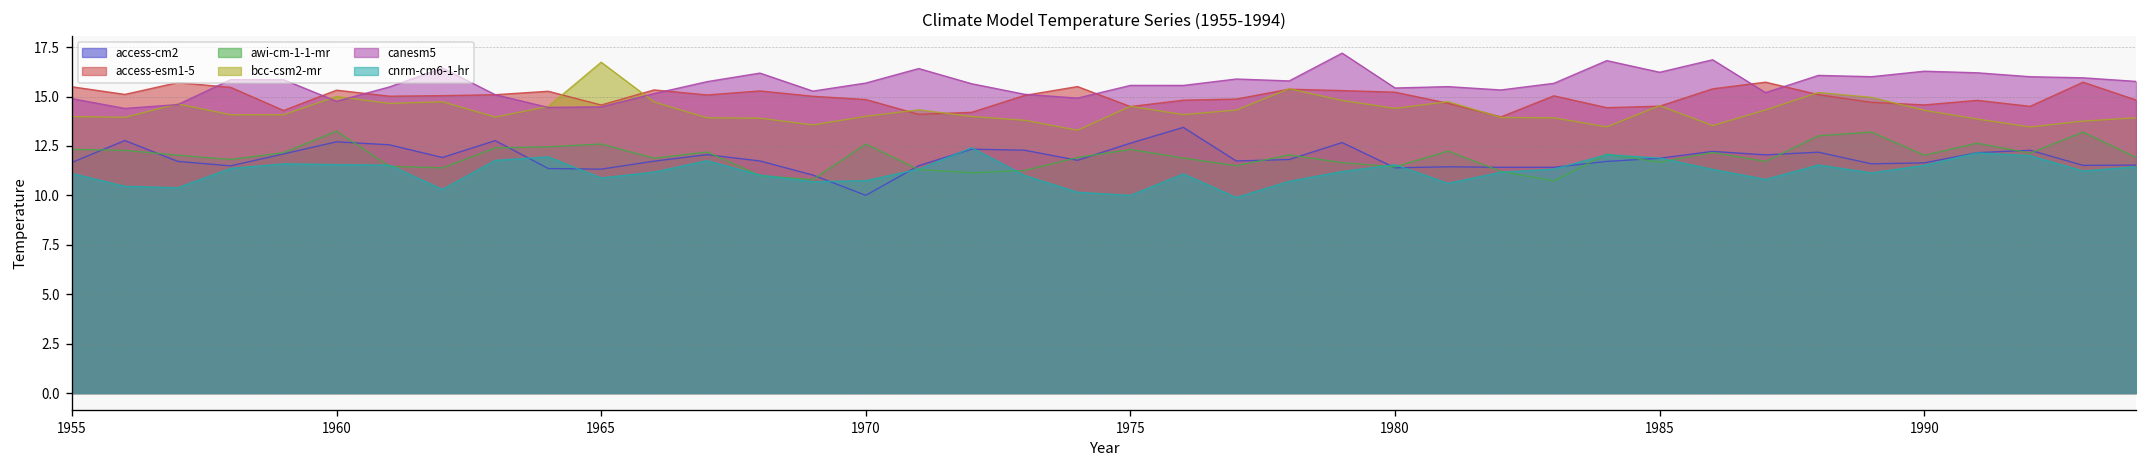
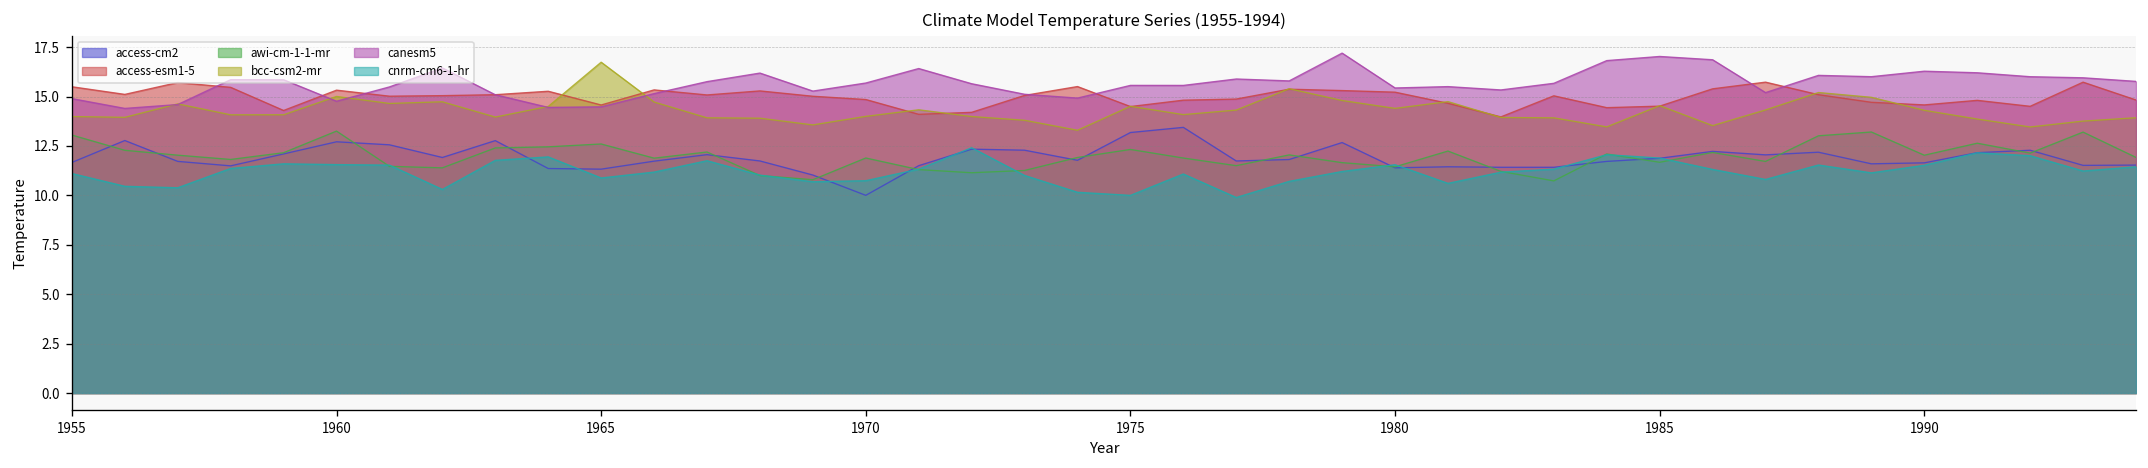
  {
    "access-cm2": {
      "1955": 11.7,
      "1960": 12.7,
      "1965": 11.3,
      "1970": 10.0,
-     "1975": 12.6
+     "1975": 13.2
    },
    "access-esm1-5": {
      "1955": 15.5,
      "1960": 15.3,
      "1970": 14.8,
      "1980": 15.2,
      "1990": 14.6
    },
    "awi-cm-1-1-mr": {
-     "1955": 12.3,
+     "1955": 13.1,
      "1960": 13.3,
      "1965": 12.6,
-     "1970": 12.6,
+     "1970": 11.9,
      "1975": 12.3,
      "1985": 11.7,
      "1990": 12.0
    },
    "bcc-csm2-mr": {
      "1955": 14.0,
      "1960": 15.0,
      "1965": 16.7,
      "1970": 14.0,
      "1980": 14.4,
      "1990": 14.3
    },
    "canesm5": {
      "1955": 14.9,
      "1960": 14.8,
      "1970": 15.7,
      "1975": 15.6,
      "1980": 15.4,
-     "1985": 16.2,
+     "1985": 17.0,
      "1990": 16.3
    },
    "cnrm-cm6-1-hr": {
      "1955": 11.1,
      "1960": 11.6,
      "1965": 10.9,
      "1970": 10.7,
      "1975": 10.0
    }
  }
